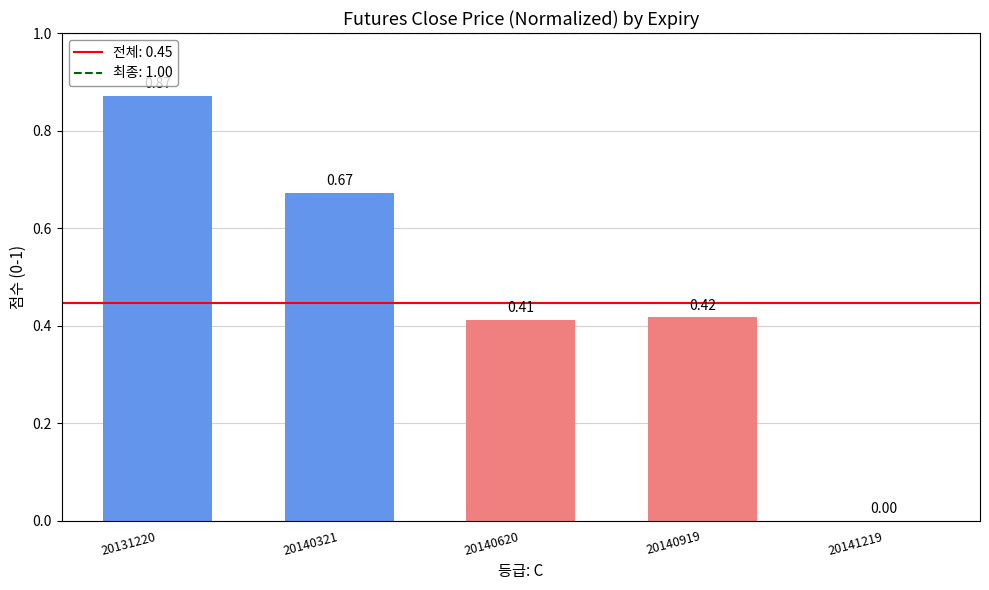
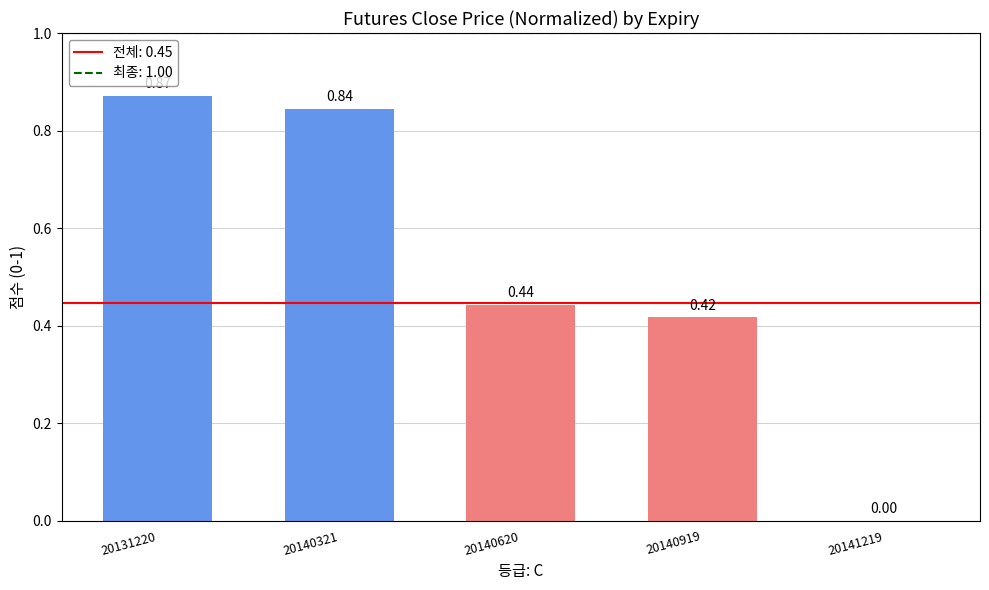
  {
-   "20140321": 0.67,
-   "20140620": 0.41,
+   "20140321": 0.84,
+   "20140620": 0.44,
    "20140919": 0.42,
    "20141219": 0.00
  }
